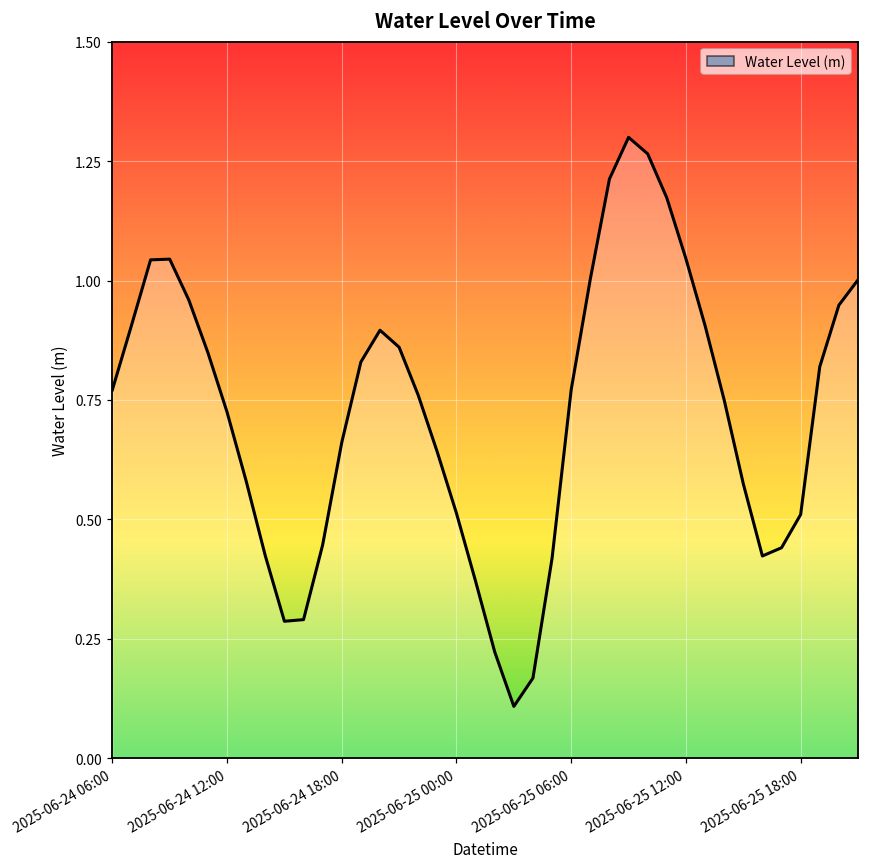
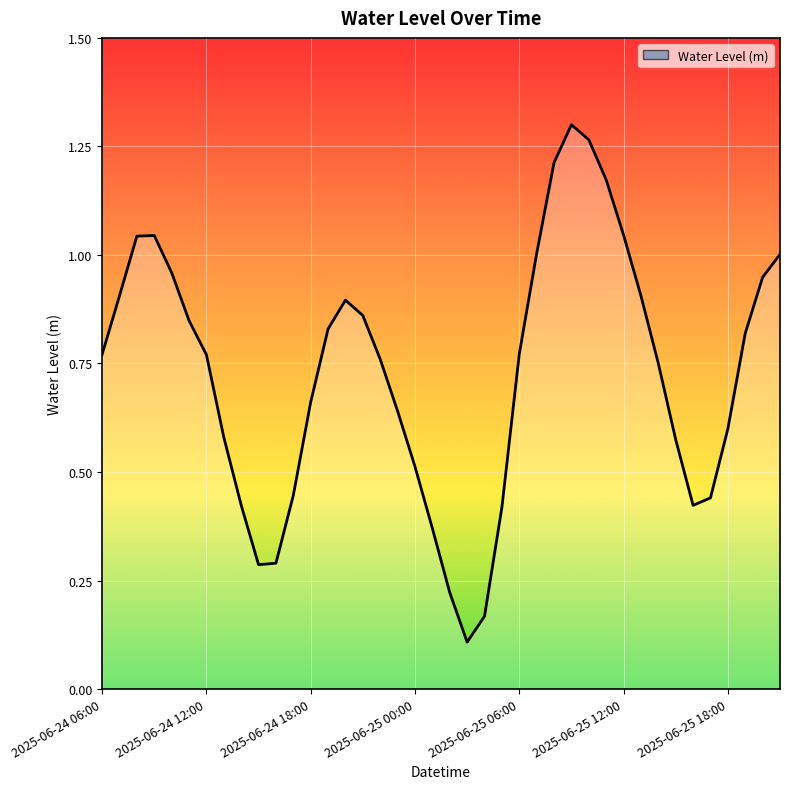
  {
    "2025-06-24 06:00": 0.77,
-   "2025-06-24 12:00": 0.72,
+   "2025-06-24 12:00": 0.77,
    "2025-06-24 18:00": 0.66,
    "2025-06-25 00:00": 0.51,
    "2025-06-25 06:00": 0.77,
    "2025-06-25 12:00": 1.05,
-   "2025-06-25 18:00": 0.51
+   "2025-06-25 18:00": 0.60
  }
